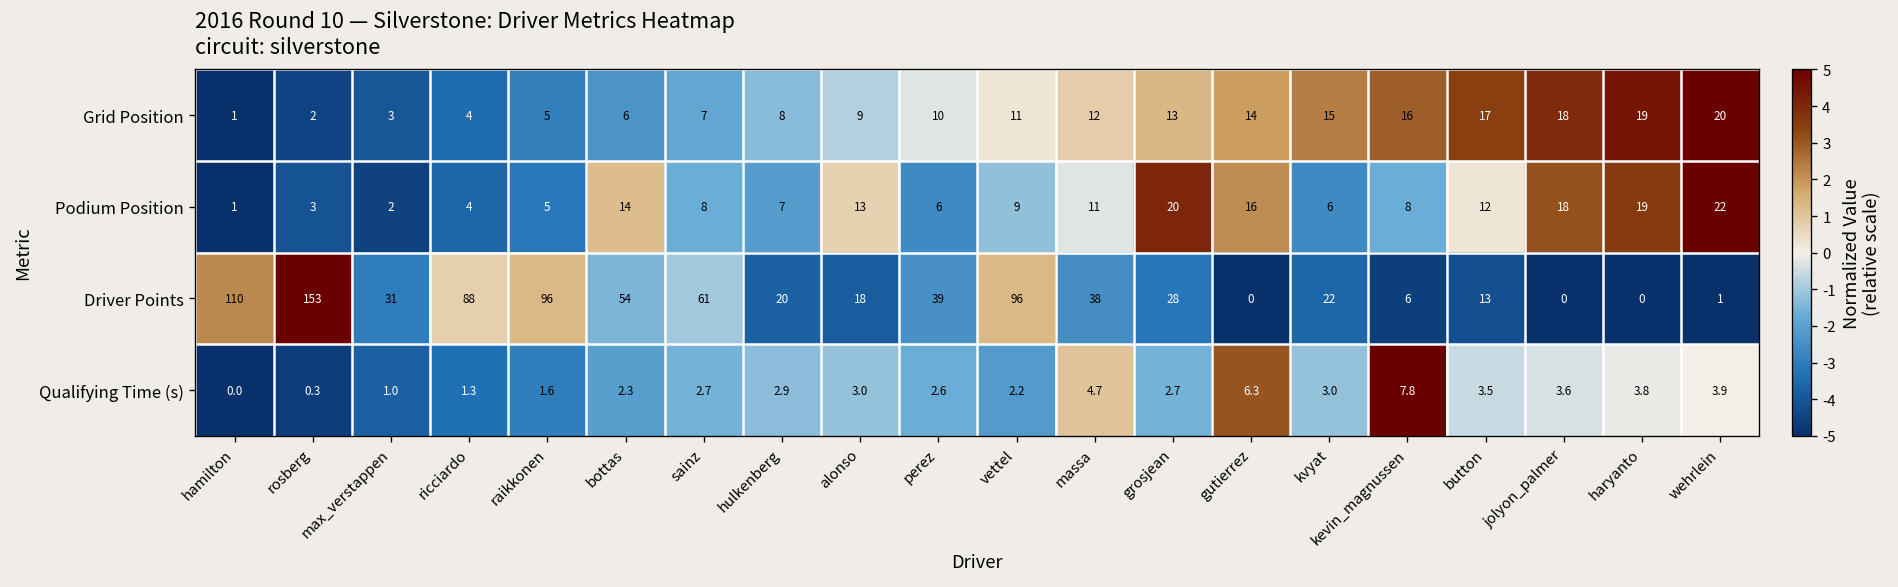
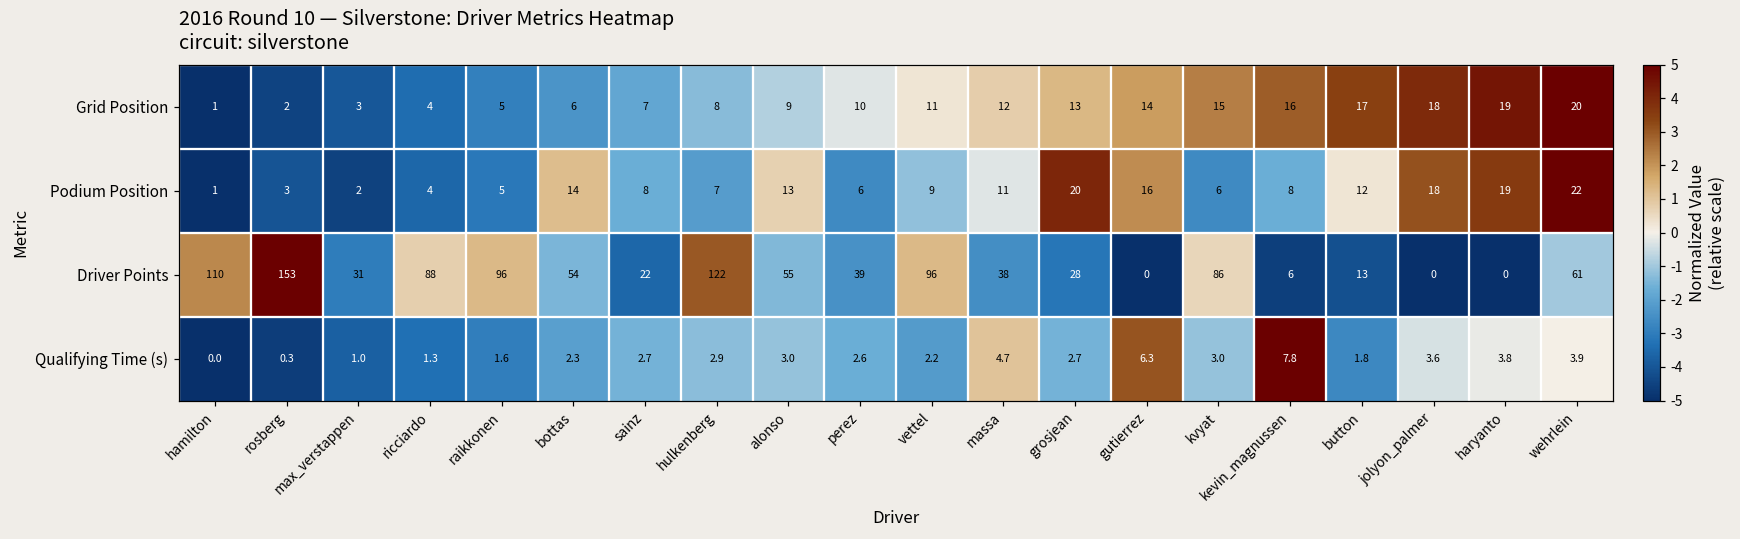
  {
    "Grid Position": {
      "hamilton": 1,
      "rosberg": 2,
      "max_verstappen": 3,
      "ricciardo": 4,
      "raikkonen": 5,
      "bottas": 6,
      "sainz": 7,
      "hulkenberg": 8,
      "alonso": 9,
      "perez": 10,
      "vettel": 11,
      "massa": 12,
      "grosjean": 13,
      "gutierrez": 14,
      "kvyat": 15,
      "kevin_magnussen": 16,
      "button": 17,
      "jolyon_palmer": 18,
      "haryanto": 19,
      "wehrlein": 20
    },
    "Podium Position": {
      "hamilton": 1,
      "rosberg": 3,
      "max_verstappen": 2,
      "ricciardo": 4,
      "raikkonen": 5,
      "bottas": 14,
      "sainz": 8,
      "hulkenberg": 7,
      "alonso": 13,
      "perez": 6,
      "vettel": 9,
      "massa": 11,
      "grosjean": 20,
      "gutierrez": 16,
      "kvyat": 6,
      "kevin_magnussen": 8,
      "button": 12,
      "jolyon_palmer": 18,
      "haryanto": 19,
      "wehrlein": 22
    },
    "Driver Points": {
      "hamilton": 110,
      "rosberg": 153,
      "max_verstappen": 31,
      "ricciardo": 88,
      "raikkonen": 96,
      "bottas": 54,
-     "sainz": 61,
-     "hulkenberg": 20,
-     "alonso": 18,
+     "sainz": 22,
+     "hulkenberg": 122,
+     "alonso": 55,
      "perez": 39,
      "vettel": 96,
      "massa": 38,
      "grosjean": 28,
      "gutierrez": 0,
-     "kvyat": 22,
+     "kvyat": 86,
      "kevin_magnussen": 6,
      "button": 13,
      "jolyon_palmer": 0,
      "haryanto": 0,
-     "wehrlein": 1
+     "wehrlein": 61
    },
    "Qualifying Time (s)": {
      "hamilton": 0.0,
      "rosberg": 0.3,
      "max_verstappen": 1.0,
      "ricciardo": 1.3,
      "raikkonen": 1.6,
      "bottas": 2.3,
      "sainz": 2.7,
      "hulkenberg": 2.9,
      "alonso": 3.0,
      "perez": 2.6,
      "vettel": 2.2,
      "massa": 4.7,
      "grosjean": 2.7,
      "gutierrez": 6.3,
      "kvyat": 3.0,
      "kevin_magnussen": 7.8,
-     "button": 3.5,
+     "button": 1.8,
      "jolyon_palmer": 3.6,
      "haryanto": 3.8,
      "wehrlein": 3.9
    }
  }
